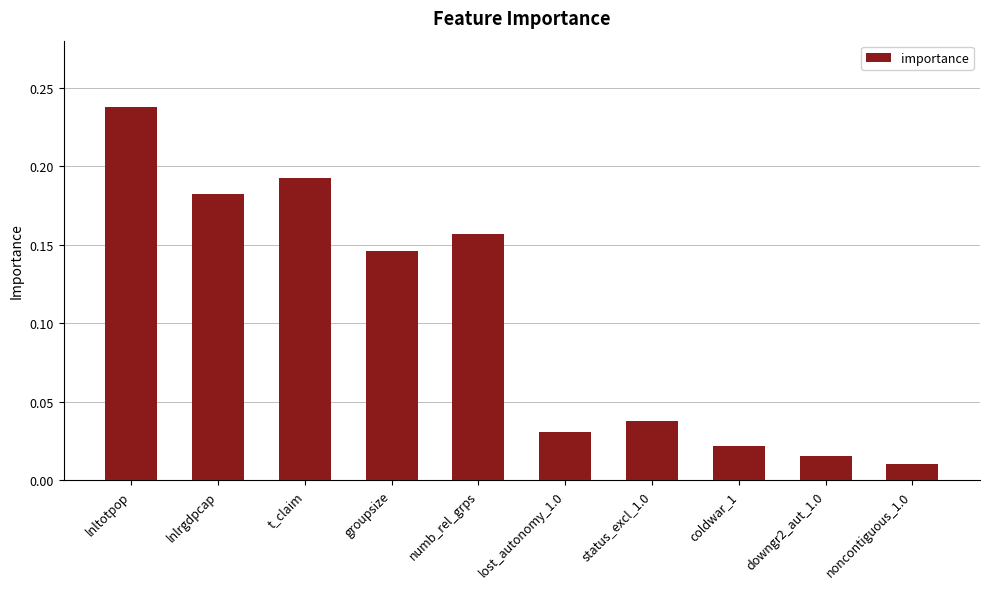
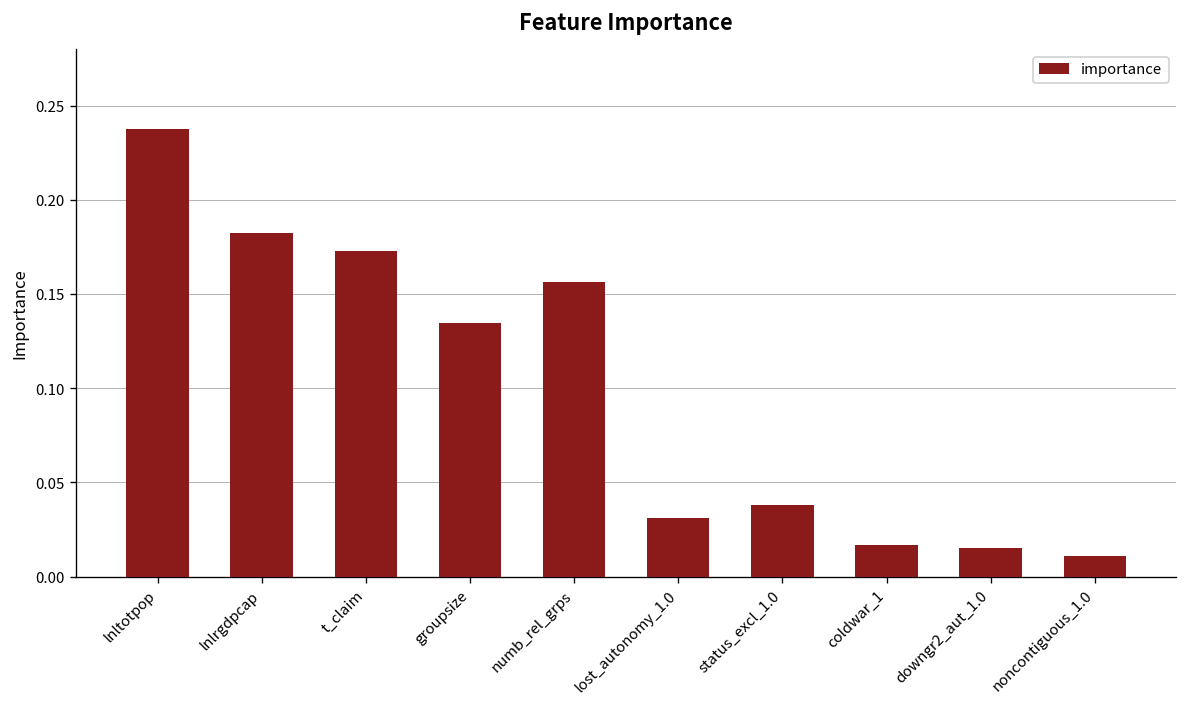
  {
    "lnltotpop": 0.238,
    "lnlrgdpcap": 0.182,
-   "t_claim": 0.193,
-   "groupsize": 0.146,
+   "t_claim": 0.173,
+   "groupsize": 0.134,
    "numb_rel_grps": 0.157,
    "lost_autonomy_1.0": 0.031,
    "status_excl_1.0": 0.038,
-   "coldwar_1": 0.022,
+   "coldwar_1": 0.017,
    "downgr2_aut_1.0": 0.015,
    "noncontiguous_1.0": 0.011
  }
